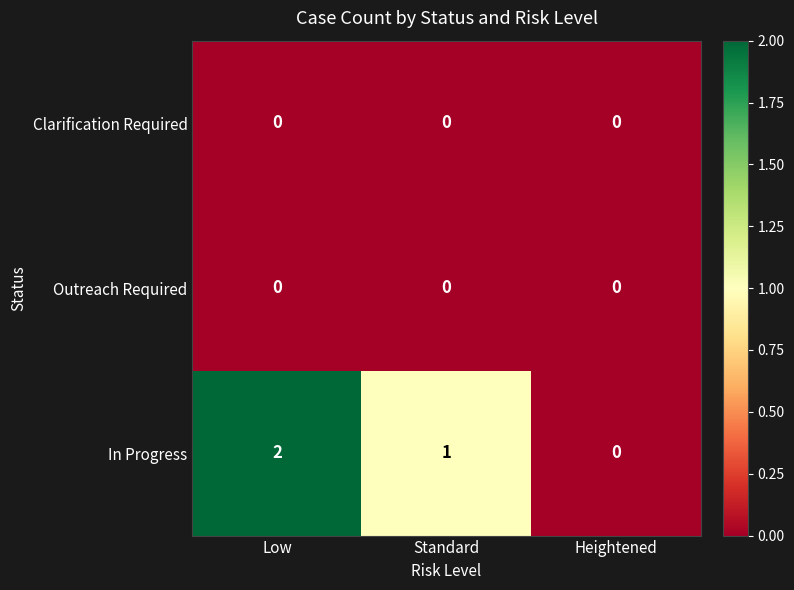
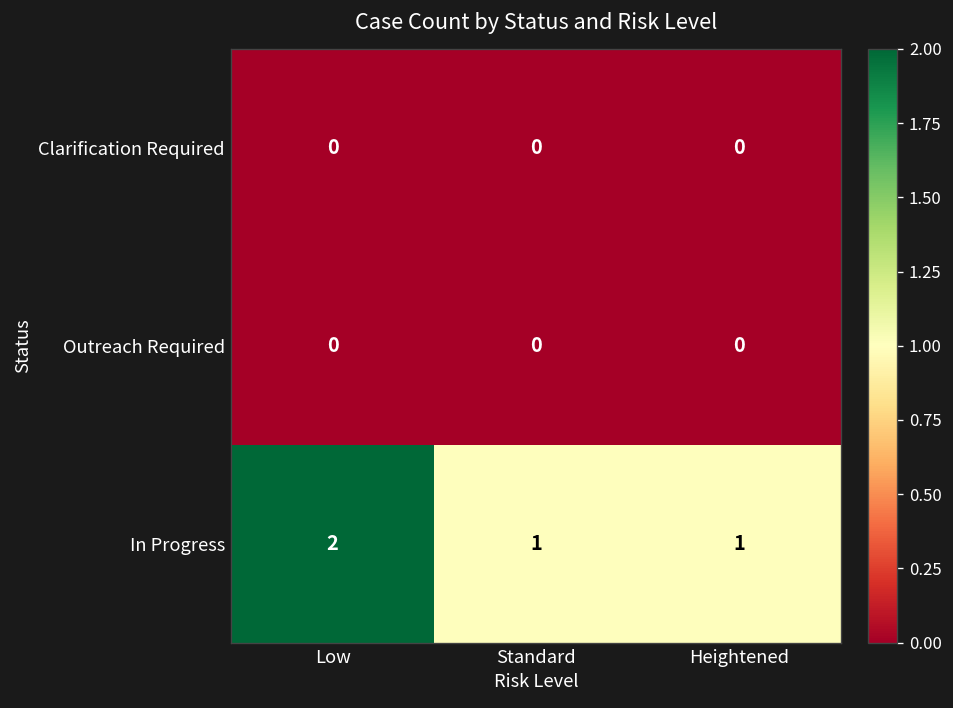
  {
    "Clarification Required": {
      "Low": 0,
      "Standard": 0,
      "Heightened": 0
    },
    "Outreach Required": {
      "Low": 0,
      "Standard": 0,
      "Heightened": 0
    },
    "In Progress": {
      "Low": 2,
      "Standard": 1,
-     "Heightened": 0
+     "Heightened": 1
    }
  }
